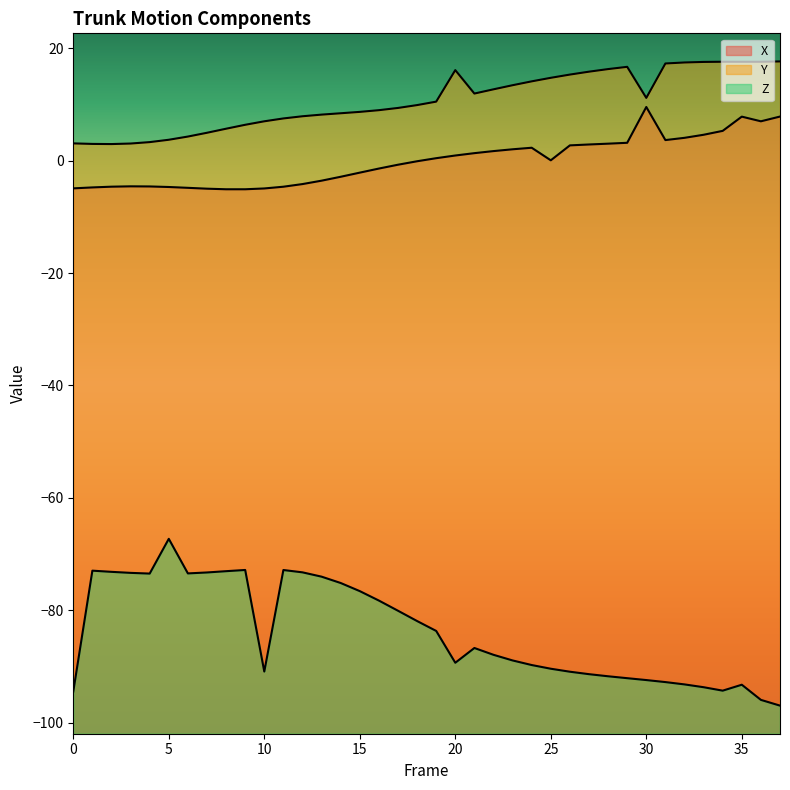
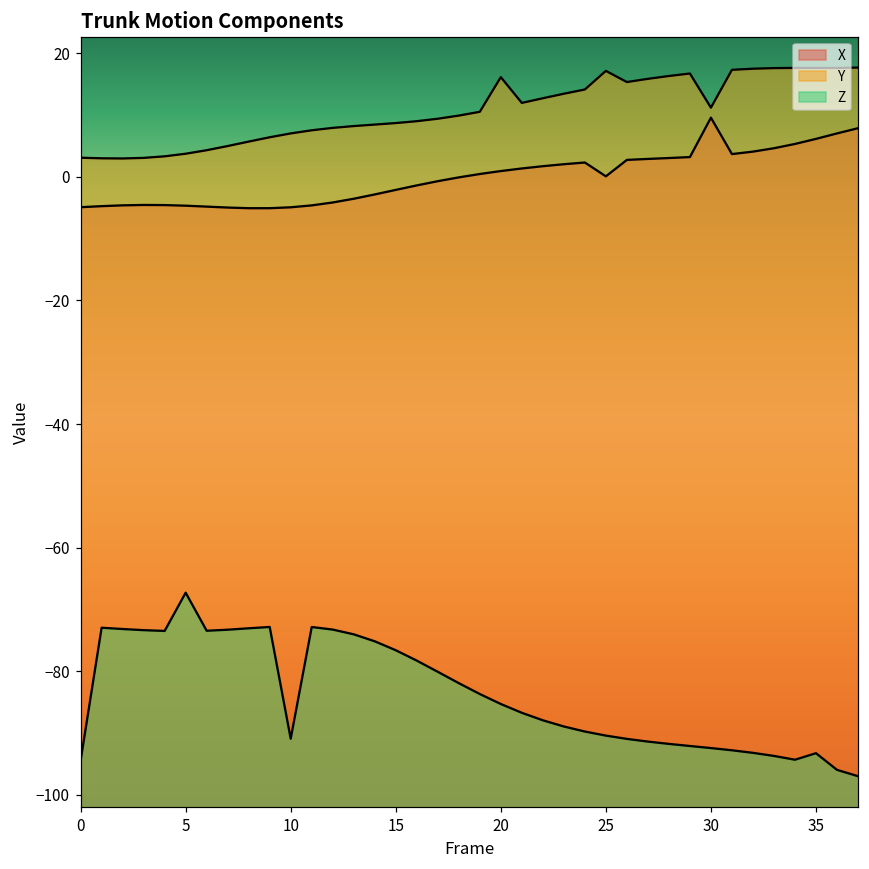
  {
    "X": {
      "0": -5,
      "5": -5,
      "10": -5,
      "15": -2,
      "20": 1,
      "25": 0,
      "30": 10,
-     "35": 8
+     "35": 6
    },
    "Y": {
      "0": 3,
      "5": 4,
      "10": 7,
      "15": 9,
      "20": 16,
-     "25": 15,
+     "25": 17,
      "30": 11
    },
    "Z": {
      "0": -94,
      "5": -67,
      "10": -91,
      "15": -77,
-     "20": -89,
+     "20": -85,
      "25": -90,
      "30": -92,
      "35": -93
    }
  }
